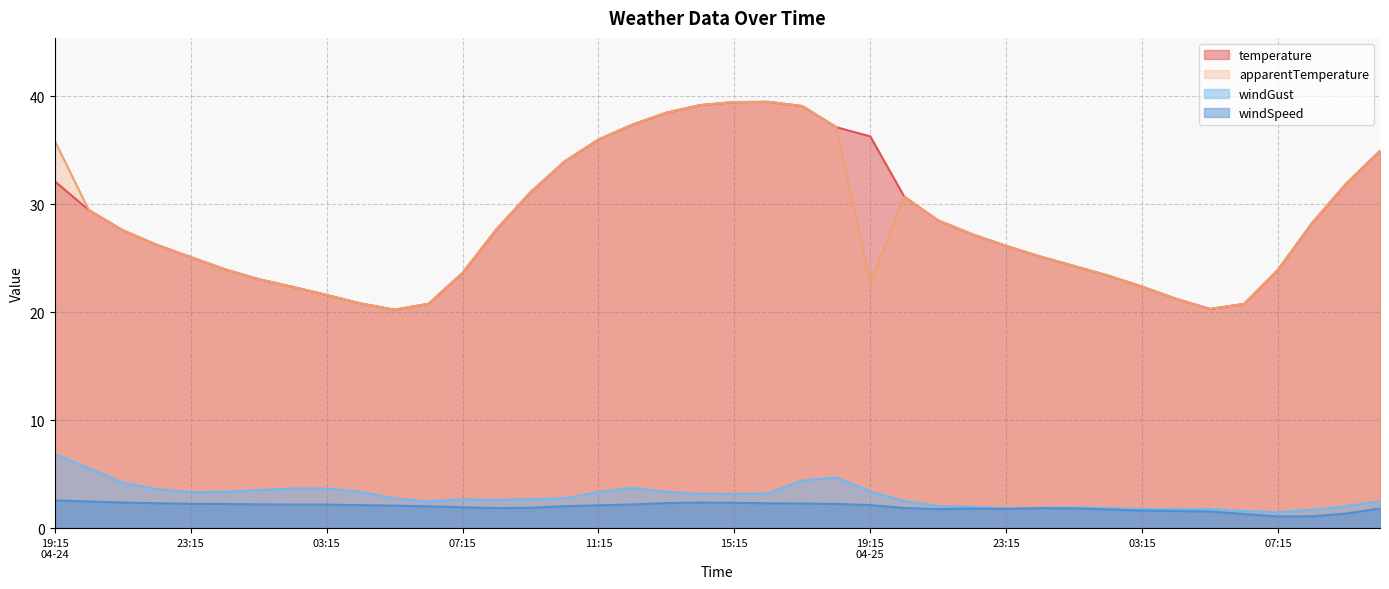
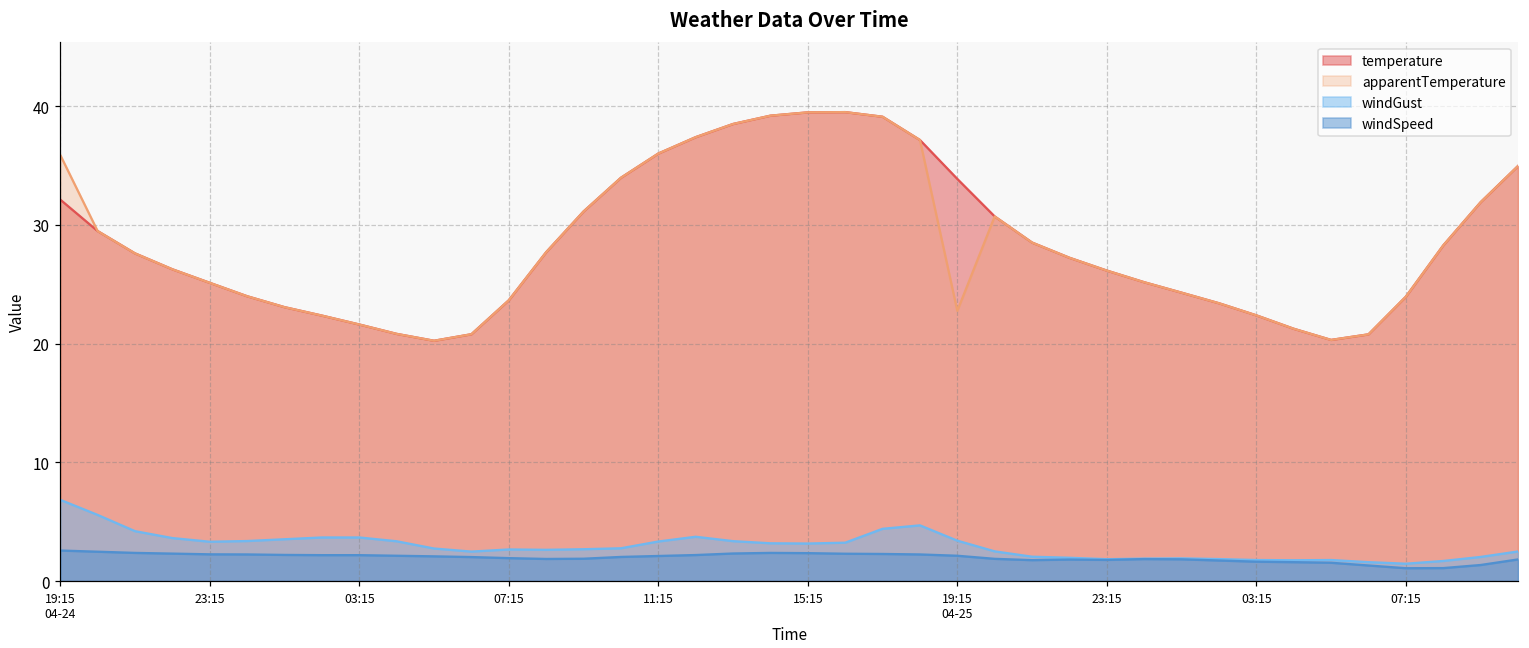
  {
    "temperature": {
      "19:15 04-24": 32.1,
-     "19:15 04-25": 36.3
+     "19:15 04-25": 33.9
    },
    "apparentTemperature": {
      "19:15 04-24": 35.9,
      "19:15 04-25": 22.8
    }
  }
